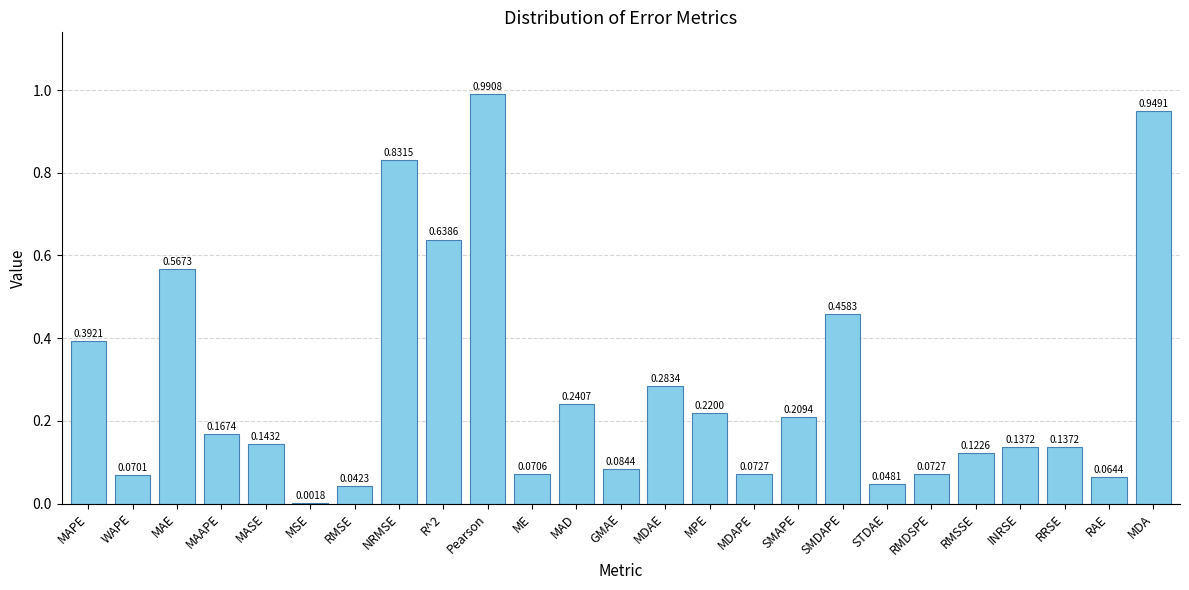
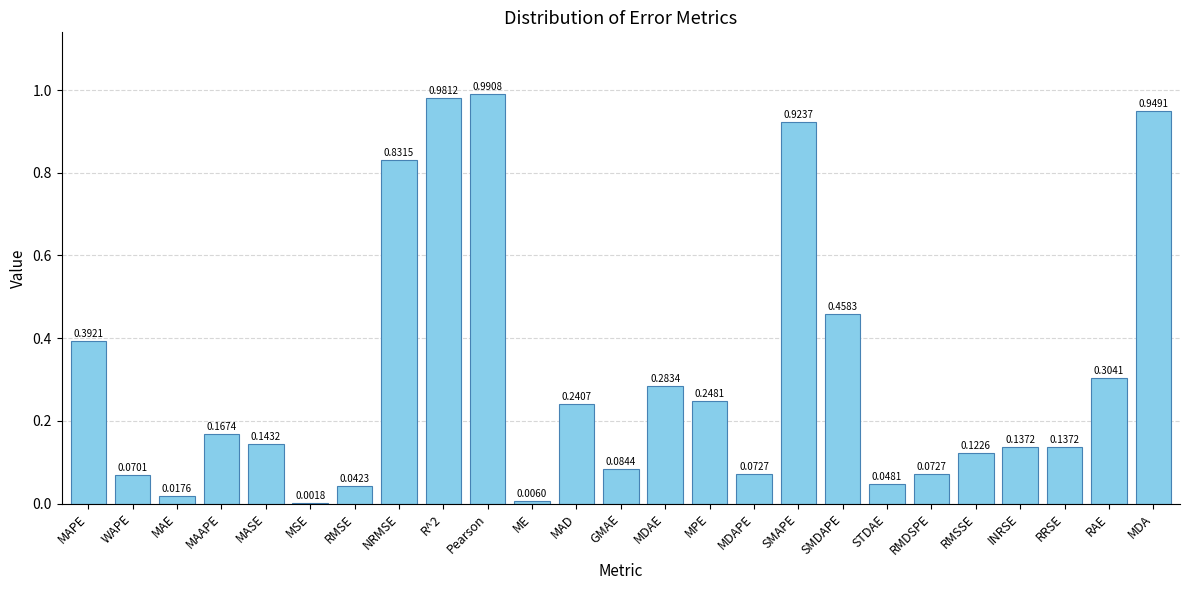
  {
    "MAPE": 0.3921,
    "WAPE": 0.0701,
-   "MAE": 0.5673,
+   "MAE": 0.0176,
    "MAAPE": 0.1674,
    "MASE": 0.1432,
    "MSE": 0.0018,
    "RMSE": 0.0423,
    "NRMSE": 0.8315,
-   "R^2": 0.6386,
+   "R^2": 0.9812,
    "Pearson": 0.9908,
-   "ME": 0.0706,
+   "ME": 0.0060,
    "MAD": 0.2407,
    "GMAE": 0.0844,
    "MDAE": 0.2834,
-   "MPE": 0.2200,
+   "MPE": 0.2481,
    "MDAPE": 0.0727,
-   "SMAPE": 0.2094,
+   "SMAPE": 0.9237,
    "SMDAPE": 0.4583,
    "STDAE": 0.0481,
    "RMDSPE": 0.0727,
    "RMSSE": 0.1226,
    "INRSE": 0.1372,
    "RRSE": 0.1372,
-   "RAE": 0.0644,
+   "RAE": 0.3041,
    "MDA": 0.9491
  }
